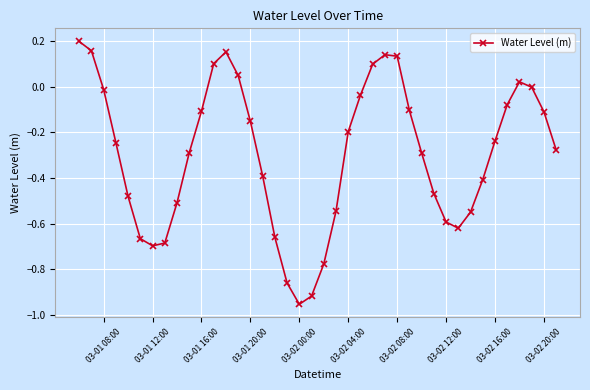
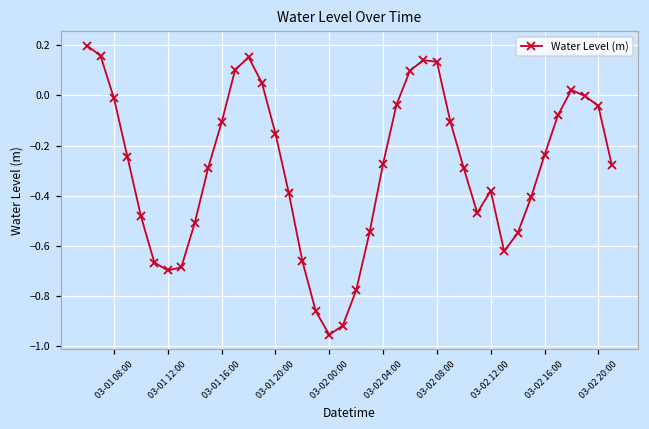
  {
    "03-01 08:00": -0.01,
    "03-01 12:00": -0.70,
    "03-01 16:00": -0.11,
    "03-01 20:00": -0.15,
    "03-02 00:00": -0.95,
-   "03-02 04:00": -0.20,
+   "03-02 04:00": -0.27,
    "03-02 08:00": 0.13,
-   "03-02 12:00": -0.59,
+   "03-02 12:00": -0.38,
    "03-02 16:00": -0.24,
-   "03-02 20:00": -0.11
+   "03-02 20:00": -0.04
  }
